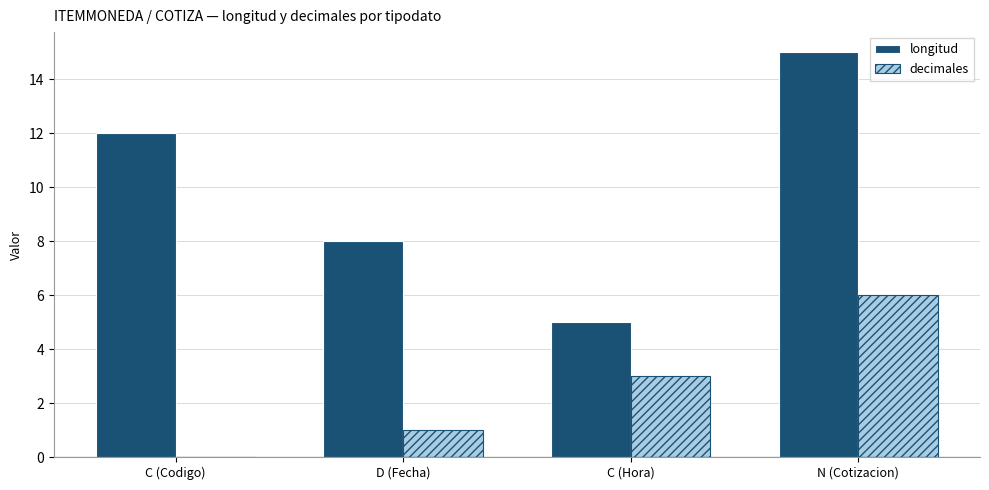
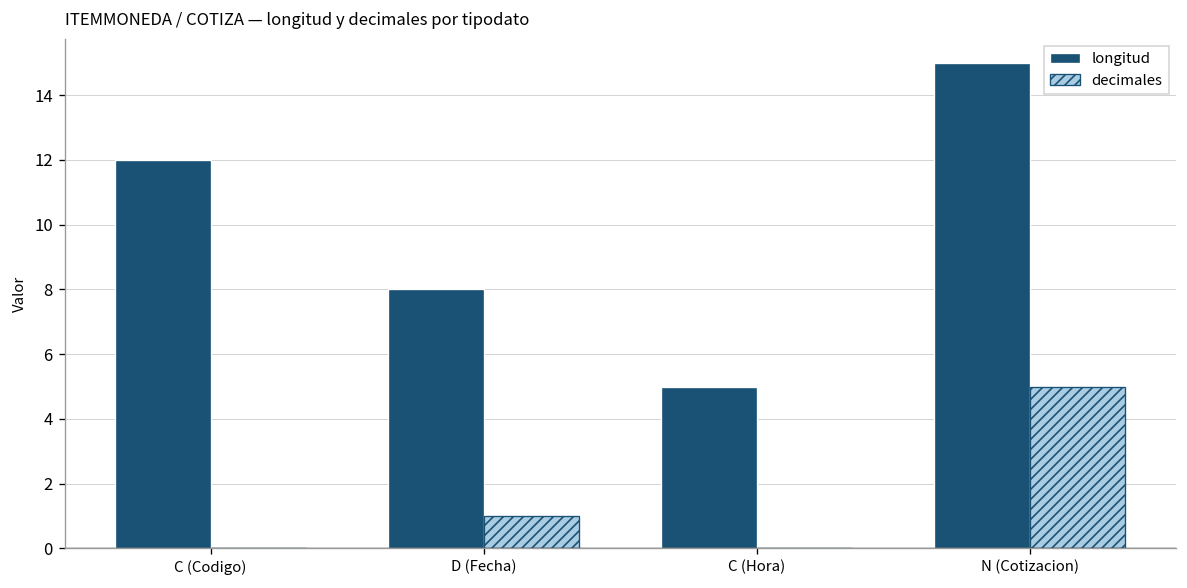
  {
    "longitud": {
      "C (Codigo)": 12,
      "D (Fecha)": 8,
      "C (Hora)": 5,
      "N (Cotizacion)": 15
    },
    "decimales": {
      "C (Codigo)": 0,
      "D (Fecha)": 1,
-     "C (Hora)": 3,
-     "N (Cotizacion)": 6
+     "C (Hora)": 0,
+     "N (Cotizacion)": 5
    }
  }
